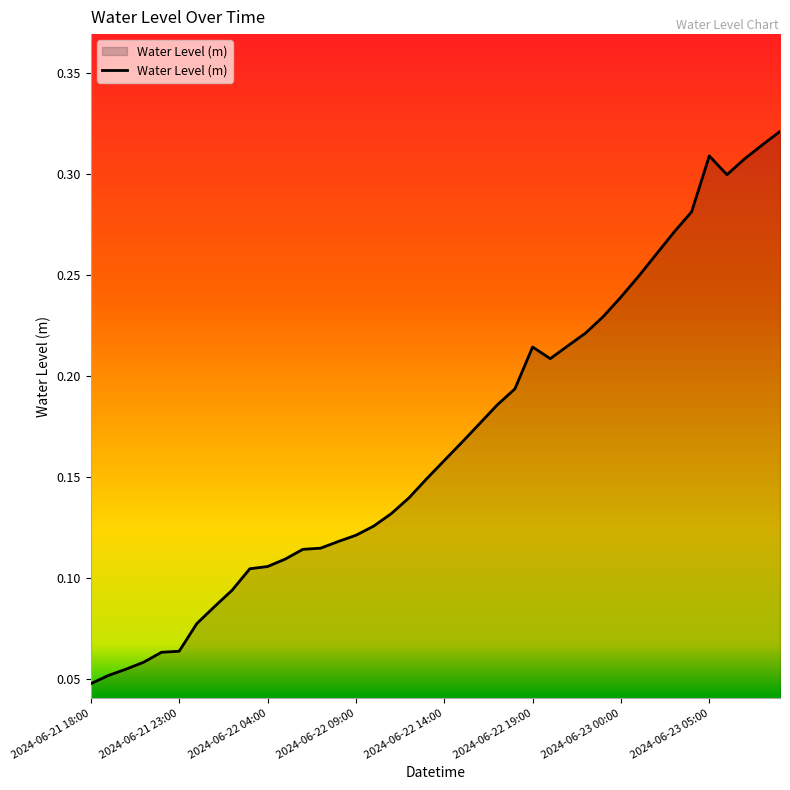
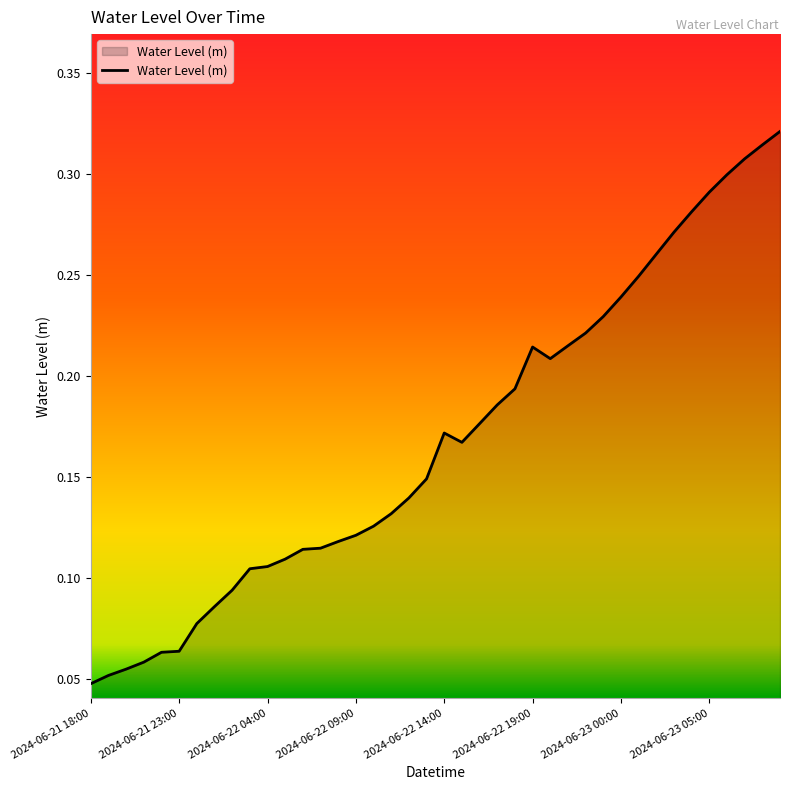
  {
    "2024-06-21 18:00": 0.048,
    "2024-06-21 23:00": 0.064,
    "2024-06-22 04:00": 0.106,
    "2024-06-22 09:00": 0.121,
-   "2024-06-22 14:00": 0.158,
+   "2024-06-22 14:00": 0.172,
    "2024-06-22 19:00": 0.214,
    "2024-06-23 00:00": 0.239,
-   "2024-06-23 05:00": 0.309
+   "2024-06-23 05:00": 0.291
  }
